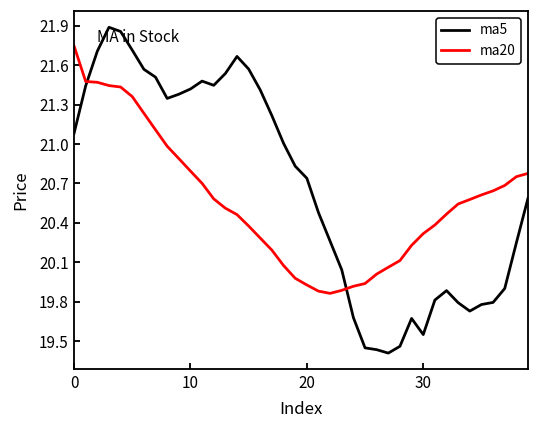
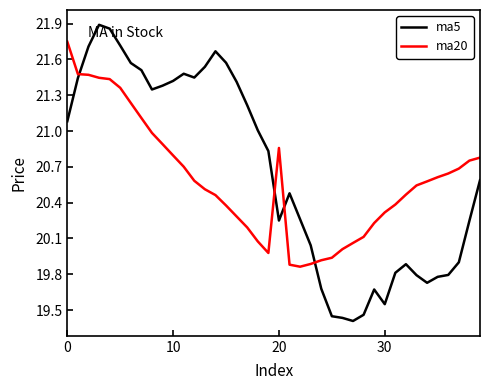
  {
    "ma5": {
      "0": 21.08,
      "10": 21.42,
-     "20": 20.74,
+     "20": 20.25,
      "30": 19.55
    },
    "ma20": {
      "0": 21.75,
      "10": 20.80,
-     "20": 19.93,
+     "20": 20.86,
      "30": 20.32
    }
  }
